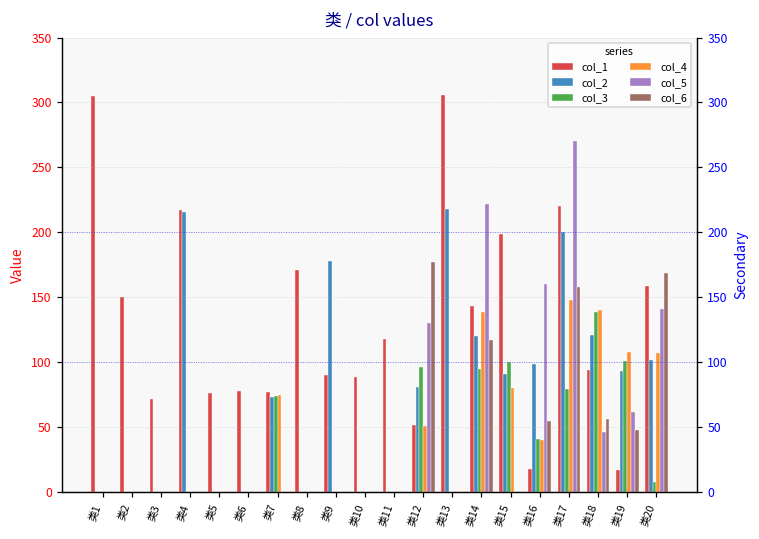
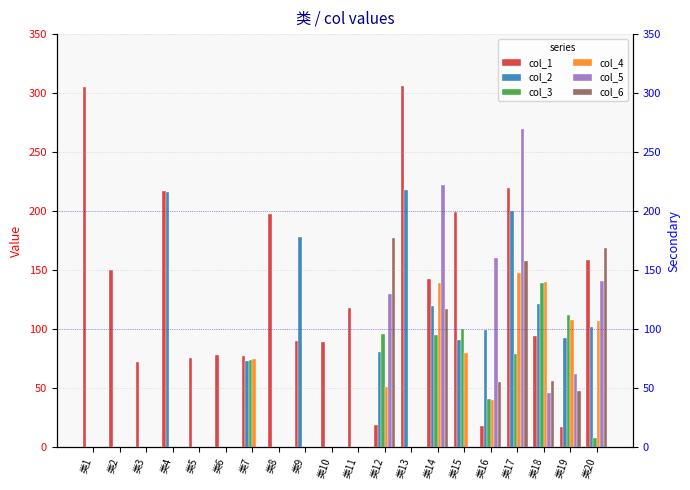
  {
    "col_1": {
      "类1": 305,
      "类2": 150,
      "类3": 72,
      "类4": 217,
      "类5": 76,
      "类6": 78,
      "类7": 77,
-     "类8": 171,
+     "类8": 198,
      "类9": 90,
      "类10": 89,
      "类11": 118,
-     "类12": 52,
+     "类12": 19,
      "类13": 306,
      "类14": 143,
      "类15": 199,
      "类16": 18,
      "类17": 220,
      "类18": 94,
      "类19": 17,
      "类20": 159
    },
    "col_2": {
      "类1": 0,
      "类2": 0,
      "类3": 0,
      "类4": 216,
      "类5": 0,
      "类6": 0,
      "类7": 73,
      "类8": 0,
      "类9": 178,
      "类10": 0,
      "类11": 0,
      "类12": 81,
      "类13": 218,
      "类14": 120,
      "类15": 91,
      "类16": 99,
      "类17": 200,
      "类18": 121,
      "类19": 93,
      "类20": 102
    },
    "col_3": {
      "类1": 0,
      "类2": 0,
      "类3": 0,
      "类4": 0,
      "类5": 0,
      "类6": 0,
      "类7": 74,
      "类8": 0,
      "类9": 0,
      "类10": 0,
      "类11": 0,
      "类12": 96,
      "类13": 0,
      "类14": 95,
      "类15": 100,
      "类16": 41,
      "类17": 79,
      "类18": 139,
-     "类19": 101,
+     "类19": 112,
      "类20": 8
    },
    "col_4": {
      "类1": 0,
      "类2": 0,
      "类3": 0,
      "类4": 0,
      "类5": 0,
      "类6": 0,
      "类7": 75,
      "类8": 0,
      "类9": 0,
      "类10": 0,
      "类11": 0,
      "类12": 51,
      "类13": 0,
      "类14": 139,
      "类15": 80,
      "类16": 40,
      "类17": 148,
      "类18": 140,
      "类19": 108,
      "类20": 107
    },
    "col_5": {
      "类1": 0,
      "类2": 0,
      "类3": 0,
      "类4": 0,
      "类5": 0,
      "类6": 0,
      "类7": 0,
      "类8": 0,
      "类9": 0,
      "类10": 0,
      "类11": 0,
      "类12": 130,
      "类13": 0,
      "类14": 222,
      "类15": 0,
      "类16": 160,
      "类17": 270,
      "类18": 46,
      "类19": 62,
      "类20": 141
    },
    "col_6": {
      "类1": 0,
      "类2": 0,
      "类3": 0,
      "类4": 0,
      "类5": 0,
      "类6": 0,
      "类7": 0,
      "类8": 0,
      "类9": 0,
      "类10": 0,
      "类11": 0,
      "类12": 177,
      "类13": 0,
      "类14": 117,
      "类15": 0,
      "类16": 55,
      "类17": 158,
      "类18": 56,
      "类19": 48,
      "类20": 169
    }
  }
